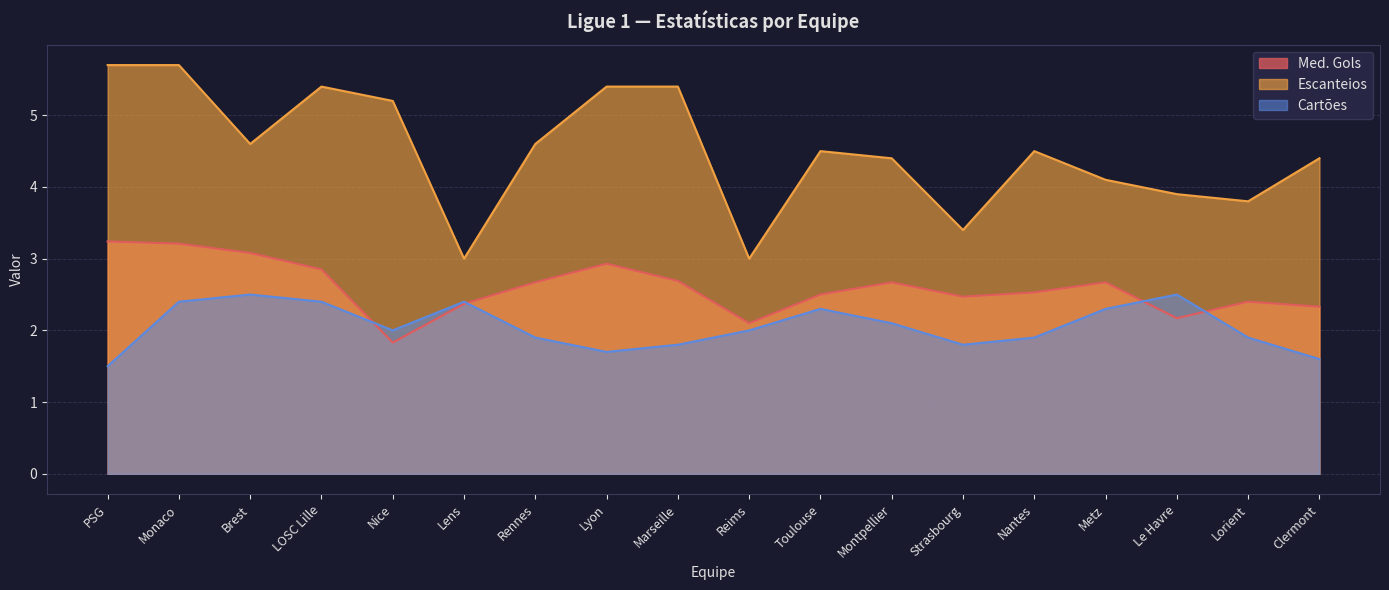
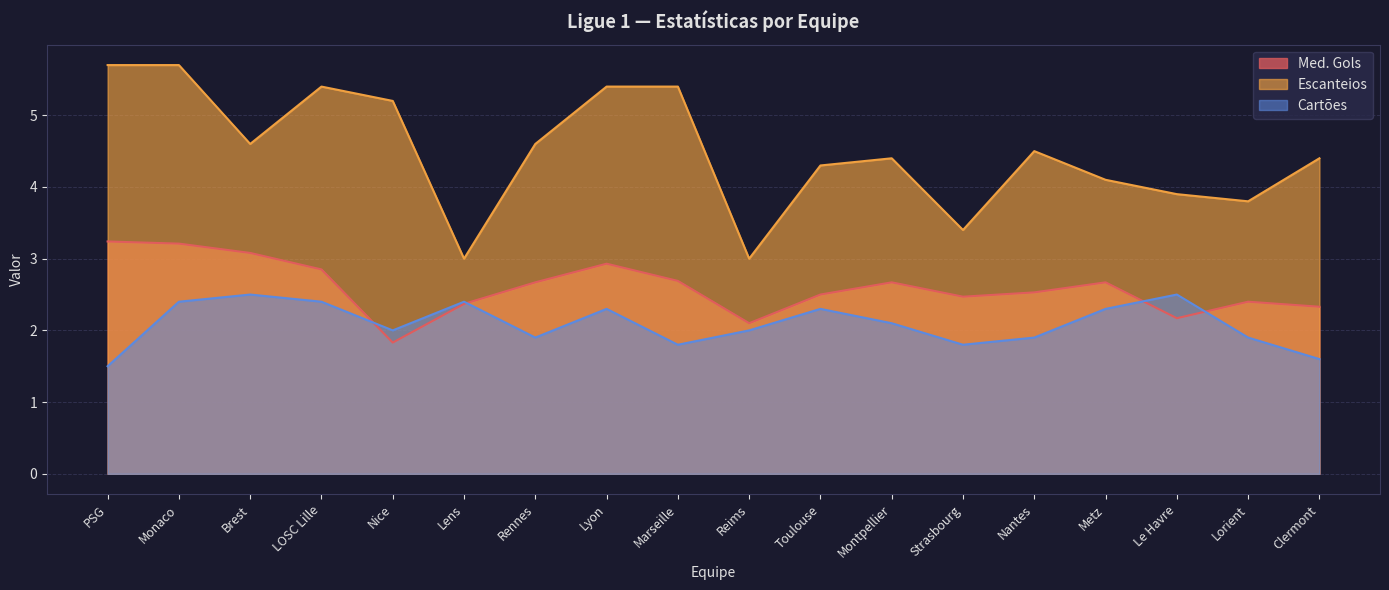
  {
    "Med. Gols": {
      "PSG": 3.2,
      "Monaco": 3.2,
      "Brest": 3.1,
      "LOSC Lille": 2.9,
      "Nice": 1.8,
      "Rennes": 2.7,
      "Lyon": 2.9,
      "Marseille": 2.7,
      "Reims": 2.1,
      "Toulouse": 2.5,
      "Montpellier": 2.7,
      "Strasbourg": 2.5,
      "Nantes": 2.5,
      "Metz": 2.7,
      "Le Havre": 2.2,
      "Lorient": 2.4,
      "Clermont": 2.3
    },
    "Escanteios": {
      "PSG": 5.7,
      "Monaco": 5.7,
      "Brest": 4.6,
      "LOSC Lille": 5.4,
      "Nice": 5.2,
      "Lens": 3.0,
      "Rennes": 4.6,
      "Lyon": 5.4,
      "Marseille": 5.4,
      "Reims": 3.0,
-     "Toulouse": 4.5,
+     "Toulouse": 4.3,
      "Montpellier": 4.4,
      "Strasbourg": 3.4,
      "Nantes": 4.5,
      "Metz": 4.1,
      "Le Havre": 3.9,
      "Lorient": 3.8,
      "Clermont": 4.4
    },
    "Cartões": {
      "PSG": 1.5,
      "Monaco": 2.4,
      "Brest": 2.5,
      "LOSC Lille": 2.4,
      "Nice": 2.0,
      "Rennes": 1.9,
-     "Lyon": 1.7,
+     "Lyon": 2.3,
      "Marseille": 1.8,
      "Reims": 2.0,
      "Toulouse": 2.3,
      "Montpellier": 2.1,
      "Strasbourg": 1.8,
      "Nantes": 1.9,
      "Metz": 2.3,
      "Le Havre": 2.5,
      "Lorient": 1.9,
      "Clermont": 1.6
    }
  }
